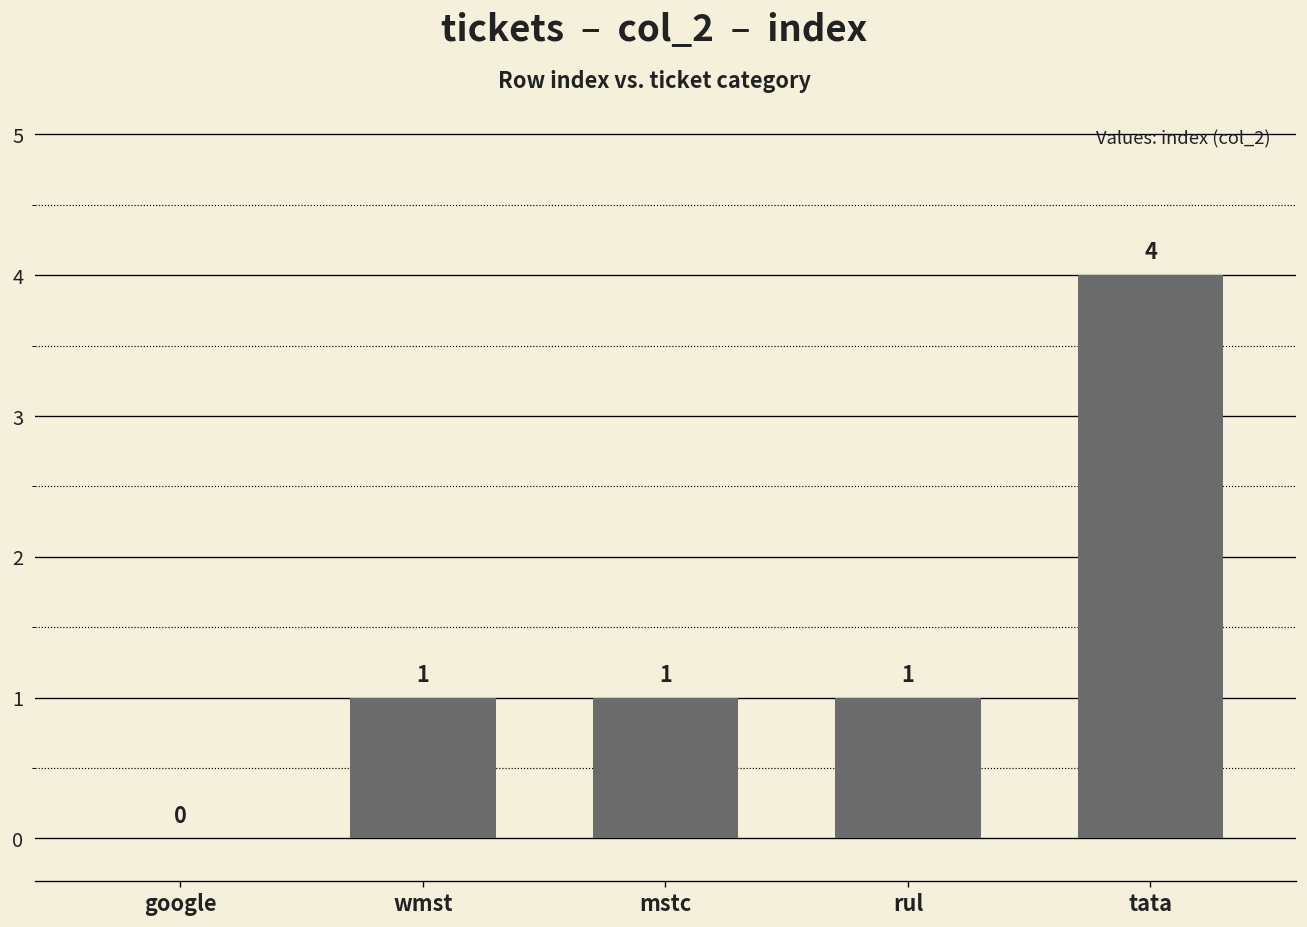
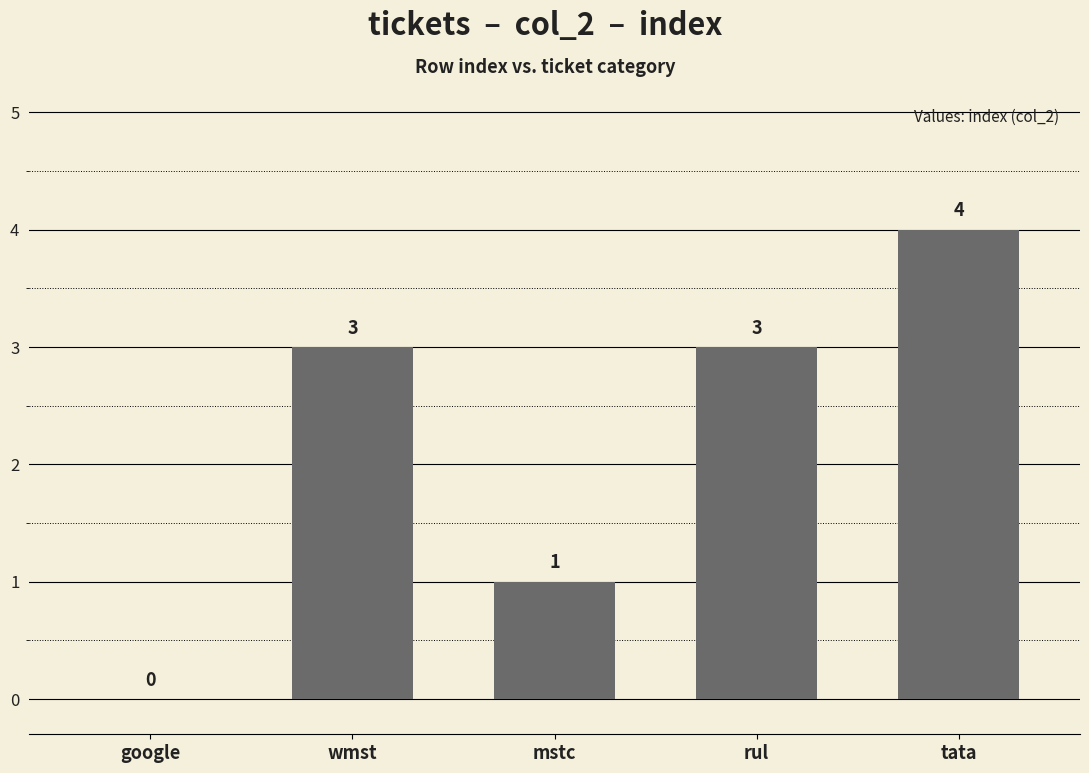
  {
    "google": 0,
-   "wmst": 1,
+   "wmst": 3,
    "mstc": 1,
-   "rul": 1,
+   "rul": 3,
    "tata": 4
  }
